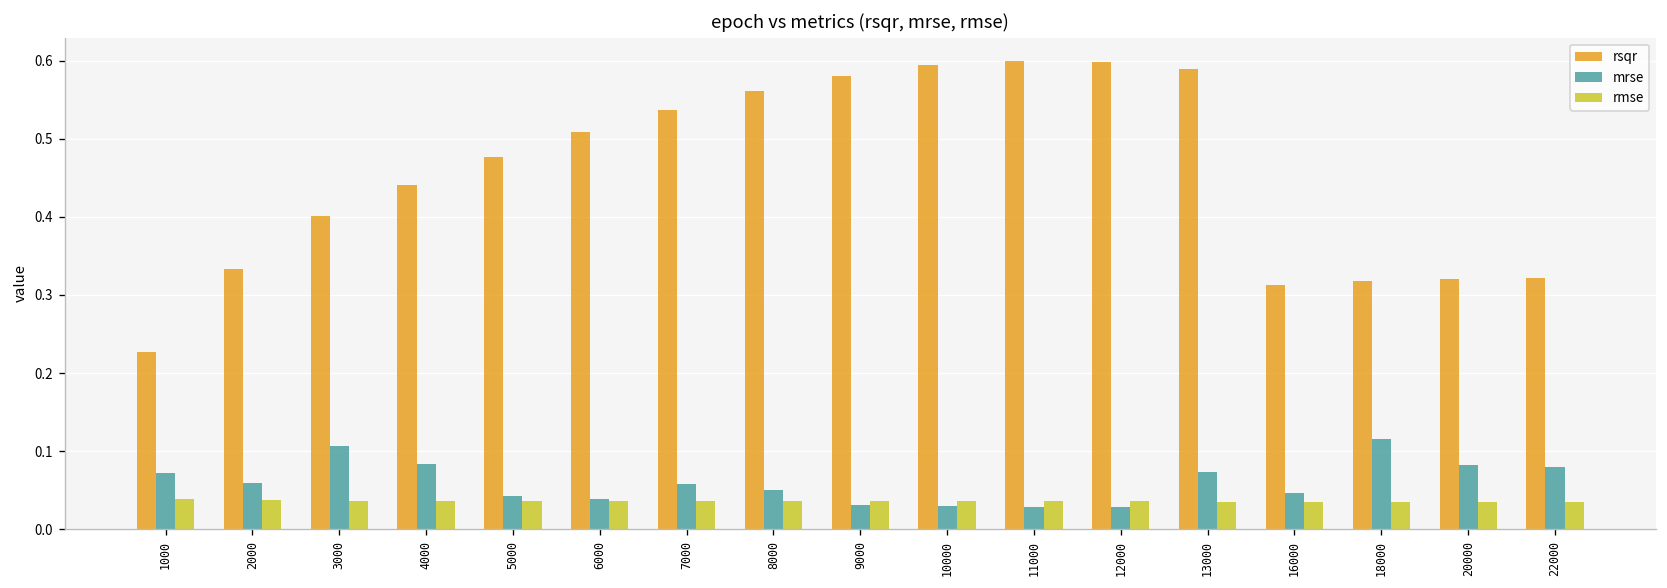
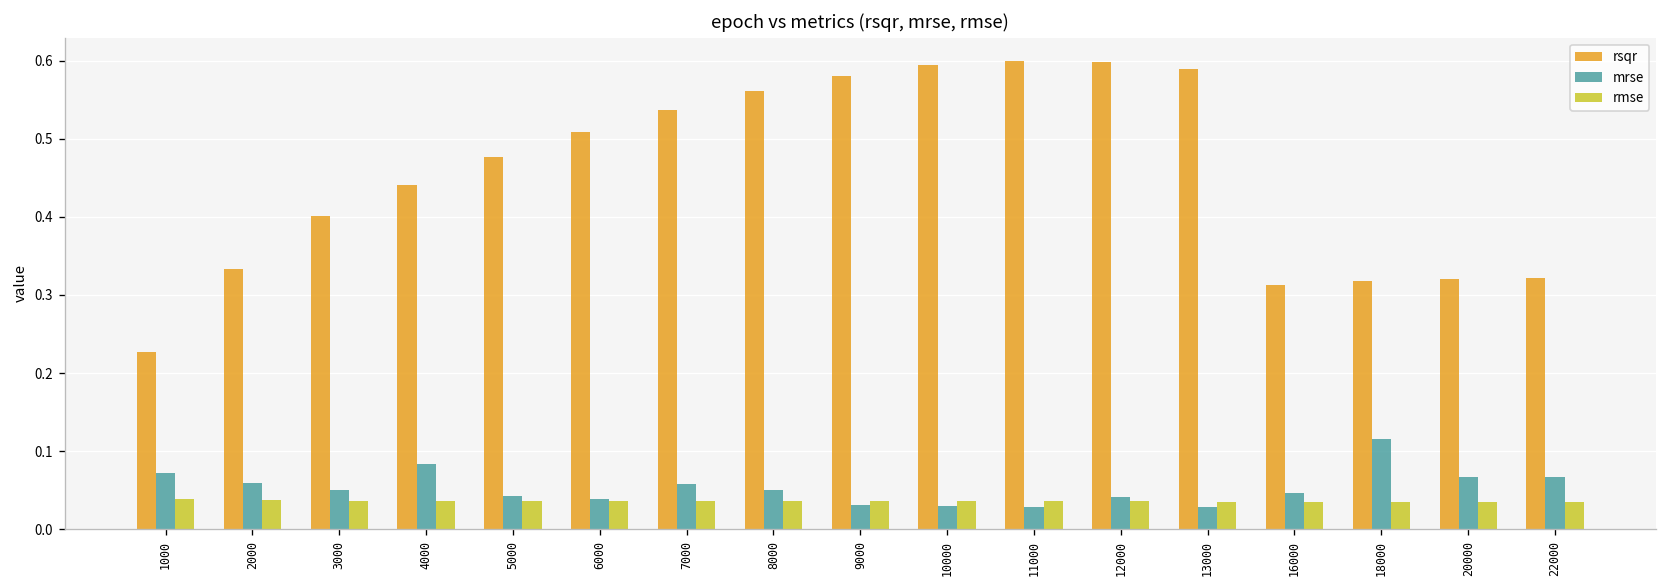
  {
    "mrse": {
      "1000": 0.07,
      "2000": 0.06,
-     "3000": 0.11,
+     "3000": 0.05,
      "4000": 0.08,
      "5000": 0.04,
      "6000": 0.04,
      "7000": 0.06,
      "8000": 0.05,
      "9000": 0.03,
      "10000": 0.03,
      "11000": 0.03,
-     "12000": 0.03,
-     "13000": 0.07,
+     "12000": 0.04,
+     "13000": 0.03,
      "16000": 0.05,
      "18000": 0.12,
-     "20000": 0.08,
-     "22000": 0.08
+     "20000": 0.07,
+     "22000": 0.07
    }
  }
